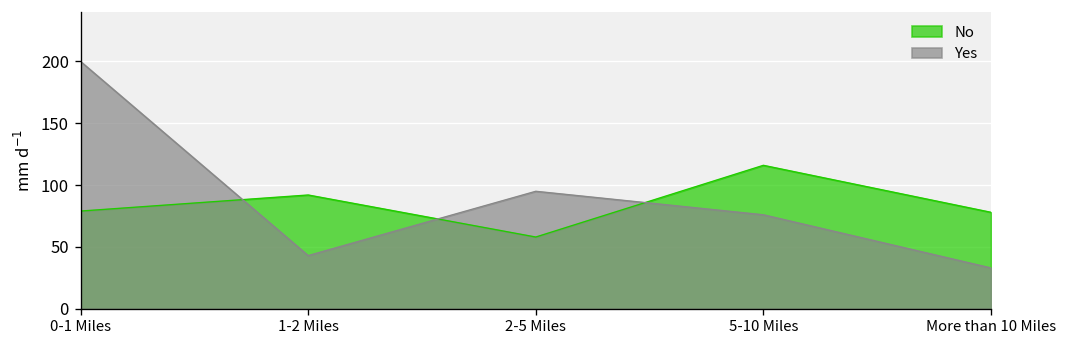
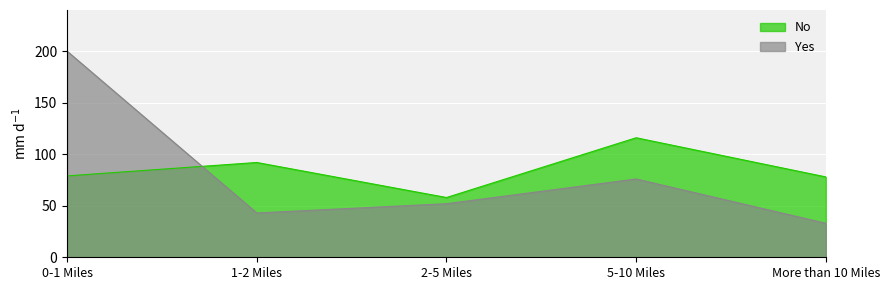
  {
    "No": {
      "0-1 Miles": 79,
      "1-2 Miles": 92,
      "2-5 Miles": 58,
      "5-10 Miles": 116,
      "More than 10 Miles": 78
    },
    "Yes": {
      "0-1 Miles": 200,
      "1-2 Miles": 43,
-     "2-5 Miles": 95,
+     "2-5 Miles": 52,
      "5-10 Miles": 76,
      "More than 10 Miles": 33
    }
  }
